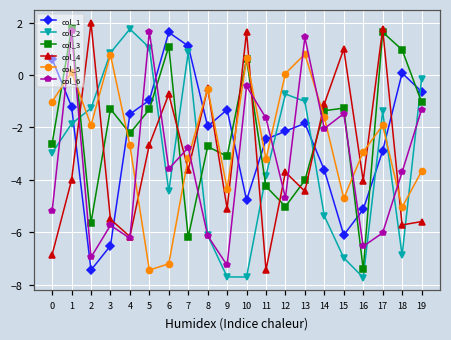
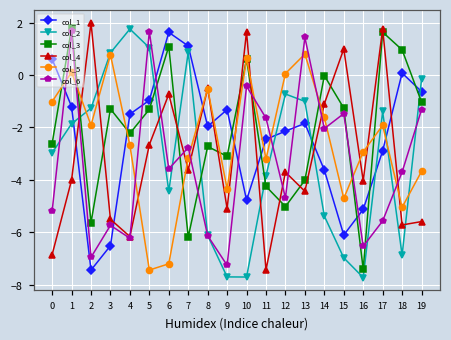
  {
    "col_1": {
      "1": -1.2,
      "2": -7.4,
      "3": -6.5,
      "4": -1.5,
      "5": -1.0,
      "6": 1.6,
      "7": 1.1,
      "8": -2.0,
      "9": -1.3,
      "10": -4.8,
      "11": -2.4,
      "12": -2.1,
      "13": -1.8,
      "14": -3.6,
      "15": -6.1,
      "16": -5.1,
      "17": -2.9,
      "18": 0.1,
      "19": -0.6
    },
    "col_2": {
      "0": -3.0,
      "1": -1.9,
      "2": -1.3,
      "4": 1.8,
      "5": 1.0,
      "6": -4.4,
      "7": 0.9,
      "9": -7.7,
      "10": -7.7,
      "11": -3.8,
      "12": -0.7,
      "13": -1.0,
      "14": -5.4,
      "15": -7.0,
      "16": -7.7,
      "17": -1.4,
      "18": -6.9,
      "19": -0.2
    },
    "col_3": {
      "0": -2.6,
      "2": -5.6,
      "3": -1.3,
      "4": -2.2,
      "5": -1.3,
      "6": 1.1,
      "7": -6.2,
      "8": -2.7,
      "9": -3.1,
      "11": -4.2,
      "12": -5.0,
      "13": -4.0,
-     "14": -1.4,
+     "14": 0.0,
      "15": -1.3,
      "16": -7.4,
      "17": 1.6,
      "18": 1.0,
      "19": -1.0
    },
    "col_4": {
      "0": -6.9,
      "1": -4.0,
      "2": 2.0,
      "3": -5.5,
      "5": -2.7,
      "6": -0.7,
      "7": -3.6,
      "9": -5.1,
      "10": 1.7,
      "11": -7.4,
      "12": -3.7,
      "13": -4.4,
      "14": -1.1,
      "15": 1.0,
      "16": -4.0,
      "17": 1.8,
      "18": -5.7,
      "19": -5.6
    },
    "col_5": {
      "0": -1.0,
      "2": -1.9,
      "4": -2.7,
      "5": -7.4,
      "6": -7.2,
      "7": -3.2,
      "9": -4.3,
      "11": -3.2,
      "12": 0.1,
      "13": 0.8,
      "14": -1.6,
      "15": -4.7,
      "16": -2.9,
      "17": -1.9,
      "18": -5.0,
      "19": -3.7
    },
    "col_6": {
      "0": -5.2,
      "2": -7.0,
      "3": -5.7,
      "5": 1.7,
      "6": -3.6,
      "7": -2.8,
      "9": -7.3,
      "10": -0.4,
      "11": -1.6,
      "12": -4.7,
      "13": 1.4,
      "14": -2.0,
      "15": -1.5,
      "16": -6.5,
-     "17": -6.0,
+     "17": -5.6,
      "18": -3.7,
      "19": -1.3
    }
  }
